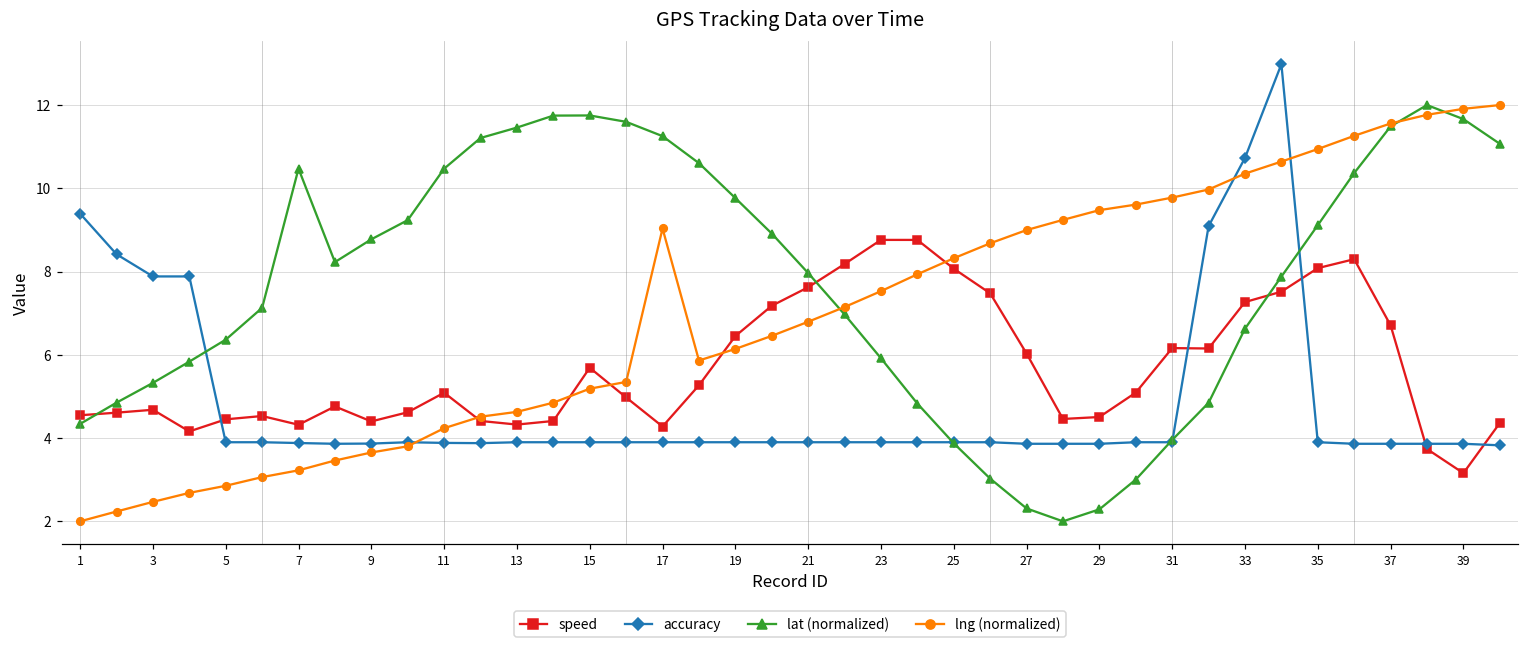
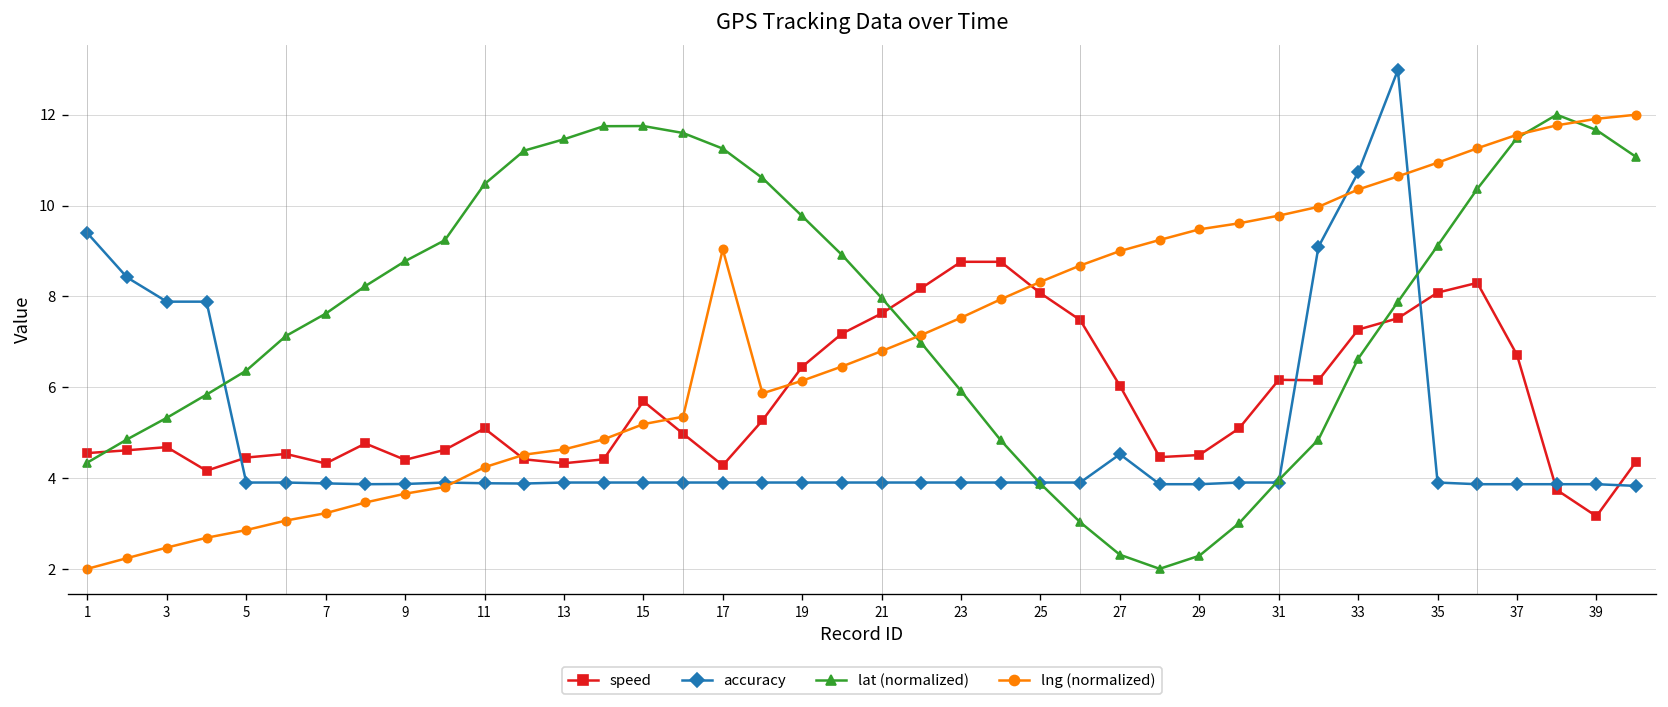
  {
    "speed": {
      "1": 4.5,
      "3": 4.7,
      "5": 4.4,
      "7": 4.3,
      "9": 4.4,
      "11": 5.1,
      "13": 4.3,
      "15": 5.7,
      "17": 4.3,
      "19": 6.5,
      "21": 7.6,
      "23": 8.8,
      "25": 8.1,
      "27": 6.0,
      "29": 4.5,
      "31": 6.2,
      "33": 7.3,
      "35": 8.1,
      "37": 6.7,
      "39": 3.2
    },
    "accuracy": {
      "1": 9.4,
      "3": 7.9,
      "5": 3.9,
      "7": 3.9,
      "9": 3.9,
      "11": 3.9,
      "13": 3.9,
      "15": 3.9,
      "17": 3.9,
      "19": 3.9,
      "21": 3.9,
      "23": 3.9,
-     "27": 3.9,
+     "27": 4.5,
      "29": 3.9,
      "33": 10.7,
      "35": 3.9,
      "37": 3.9,
      "39": 3.9
    },
    "lat (normalized)": {
      "1": 4.3,
      "3": 5.3,
      "5": 6.4,
-     "7": 10.5,
+     "7": 7.6,
      "9": 8.8,
      "11": 10.5,
      "13": 11.5,
      "15": 11.8,
      "17": 11.3,
      "19": 9.8,
      "21": 8.0,
      "23": 5.9,
      "27": 2.3,
      "29": 2.3,
      "33": 6.6,
      "35": 9.1,
      "37": 11.5,
      "39": 11.7
    },
    "lng (normalized)": {
      "1": 2.0,
      "3": 2.5,
      "5": 2.9,
      "7": 3.2,
      "9": 3.7,
      "11": 4.2,
      "13": 4.6,
      "15": 5.2,
      "17": 9.0,
      "19": 6.1,
      "21": 6.8,
      "23": 7.5,
      "25": 8.3,
      "27": 9.0,
      "29": 9.5,
      "31": 9.8,
      "33": 10.4,
      "35": 10.9,
      "37": 11.6,
      "39": 11.9
    }
  }
